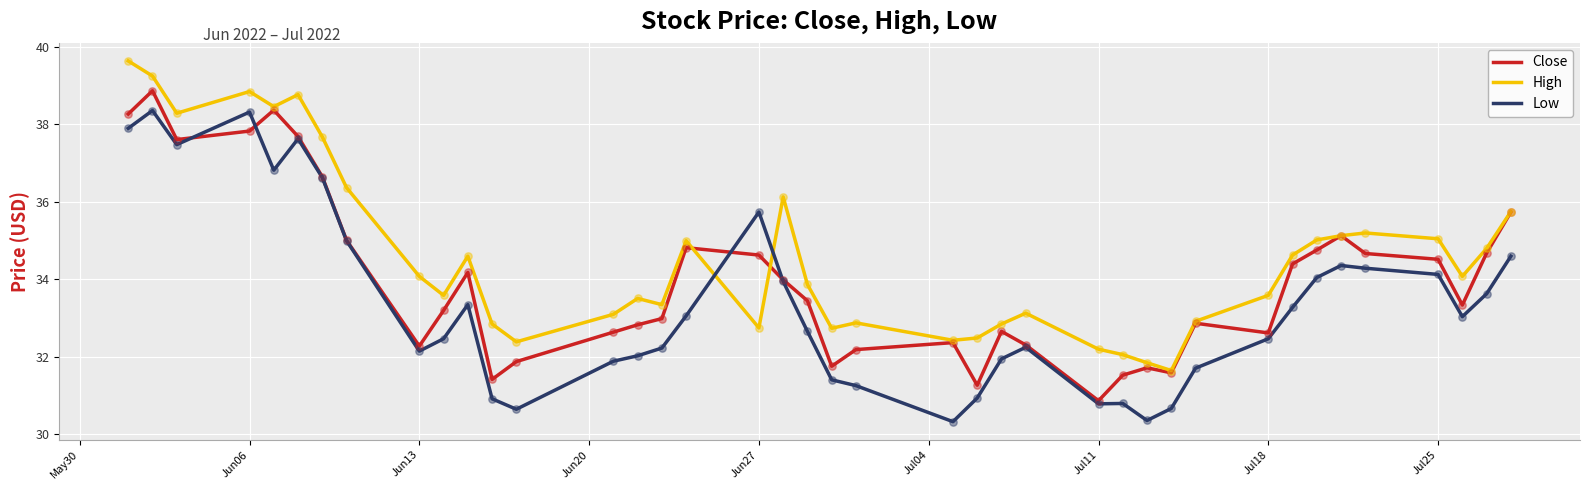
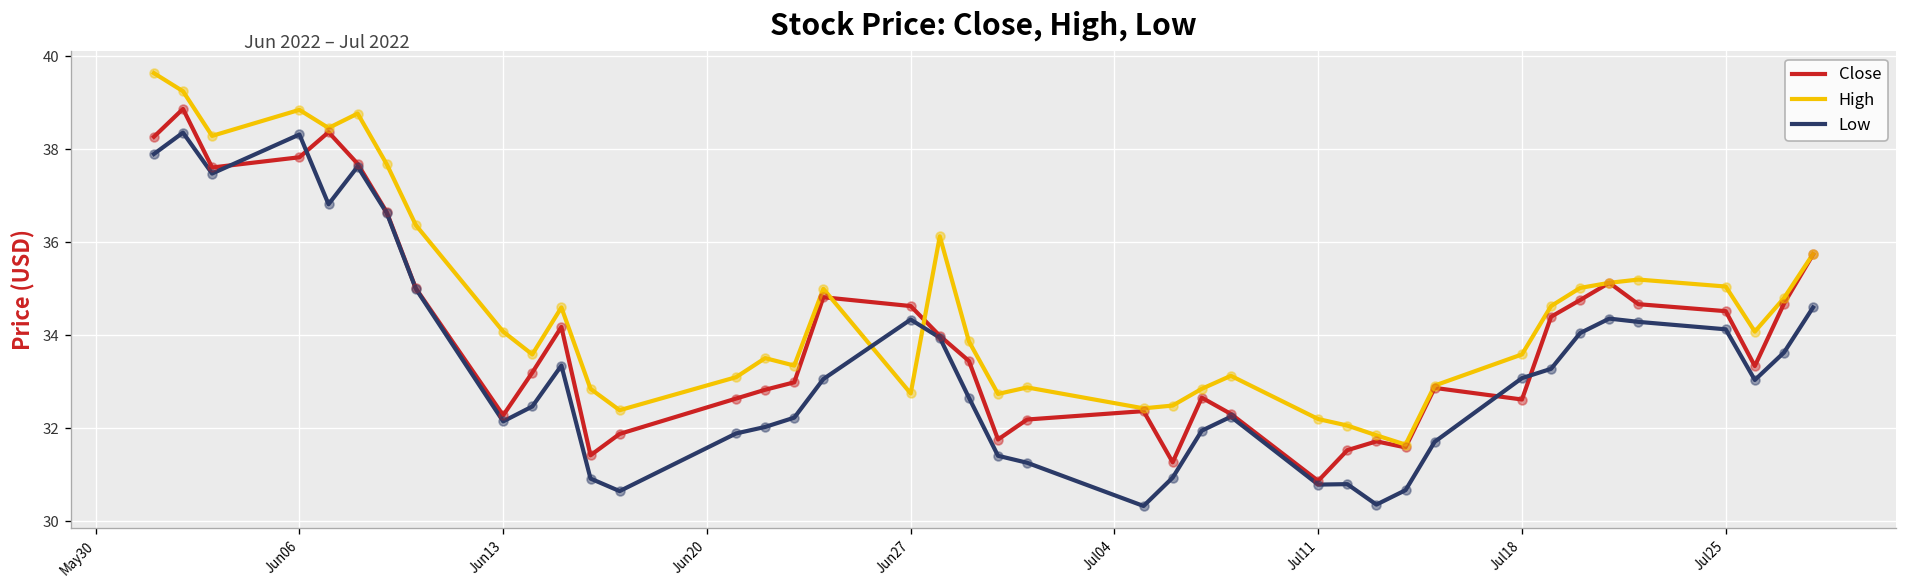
  {
    "Close": {
      "Jun06": 37.8,
      "Jun13": 32.3,
      "Jun27": 34.6,
      "Jul11": 30.9,
      "Jul18": 32.6,
      "Jul25": 34.5
    },
    "High": {
      "Jun06": 38.9,
      "Jun13": 34.1,
      "Jun27": 32.8,
      "Jul11": 32.2,
      "Jul18": 33.6,
      "Jul25": 35.1
    },
    "Low": {
      "Jun06": 38.3,
      "Jun13": 32.2,
-     "Jun27": 35.7,
+     "Jun27": 34.3,
      "Jul11": 30.8,
-     "Jul18": 32.5,
+     "Jul18": 33.1,
      "Jul25": 34.1
    }
  }
